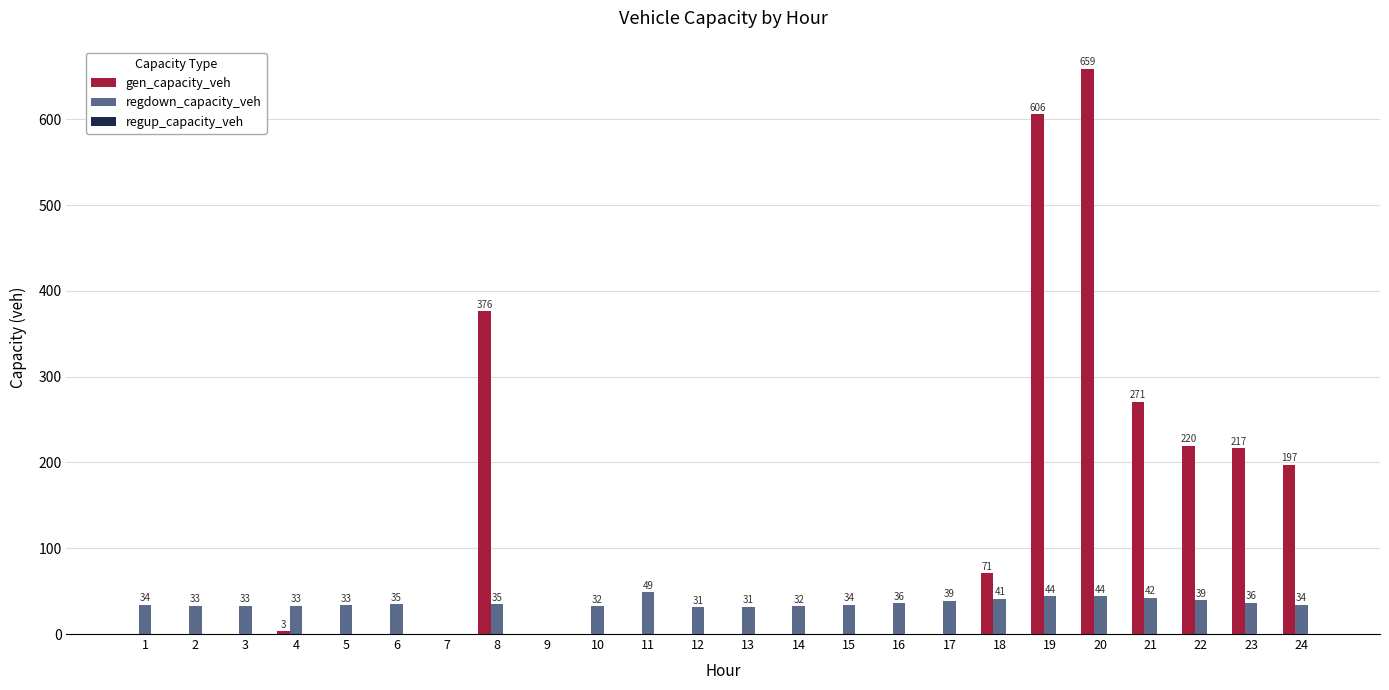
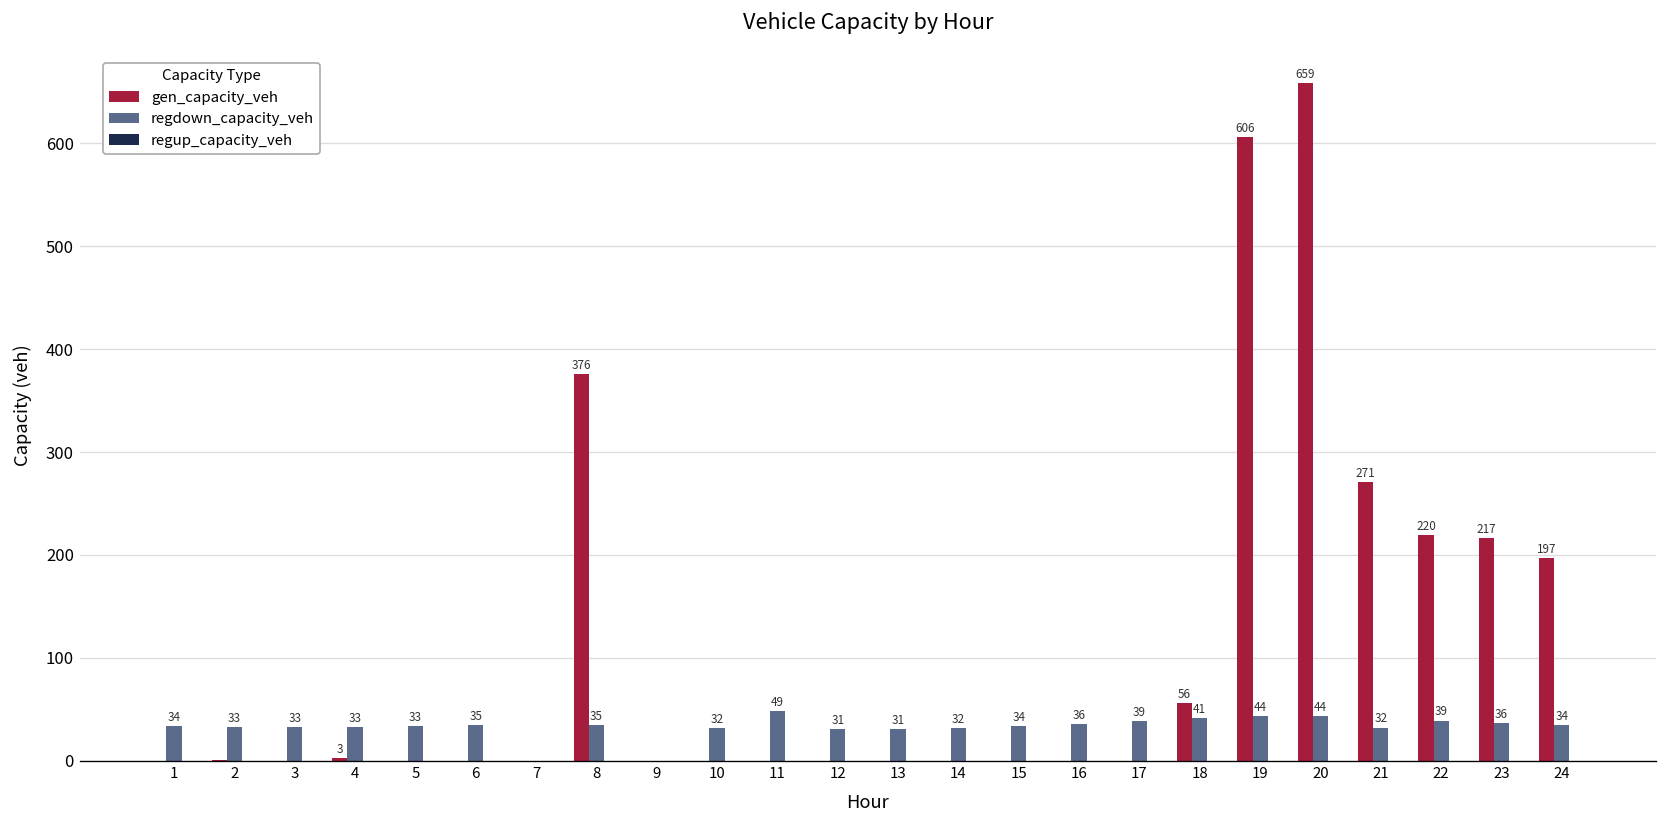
  {
    "gen_capacity_veh": {
      "4": 3,
      "8": 376,
-     "18": 71,
+     "18": 56,
      "19": 606,
      "20": 659,
      "21": 271,
      "22": 220,
      "23": 217,
      "24": 197
    },
    "regdown_capacity_veh": {
      "1": 34,
      "2": 33,
      "3": 33,
      "4": 33,
      "5": 33,
      "6": 35,
      "8": 35,
      "10": 32,
      "11": 49,
      "12": 31,
      "13": 31,
      "14": 32,
      "15": 34,
      "16": 36,
      "17": 39,
      "18": 41,
      "19": 44,
      "20": 44,
-     "21": 42,
+     "21": 32,
      "22": 39,
      "23": 36,
      "24": 34
    },
    "regup_capacity_veh": {
      "1": 0,
      "2": 0,
      "3": 0,
      "4": 0,
      "5": 0,
      "6": 0,
      "7": 0,
      "8": 0,
      "9": 0,
      "10": 0,
      "11": 0,
      "12": 0,
      "13": 0,
      "14": 0,
      "15": 0,
      "16": 0,
      "17": 0,
      "18": 0,
      "19": 0,
      "20": 0,
      "21": 0,
      "22": 0,
      "23": 0,
      "24": 0
    }
  }
